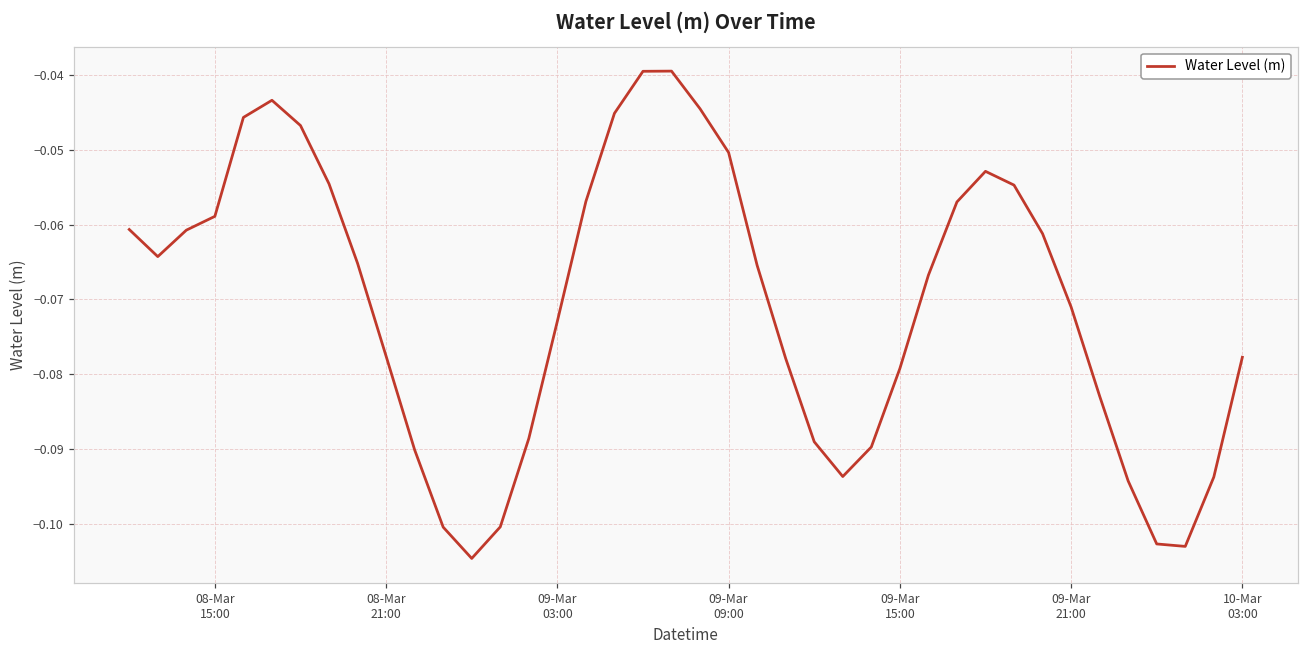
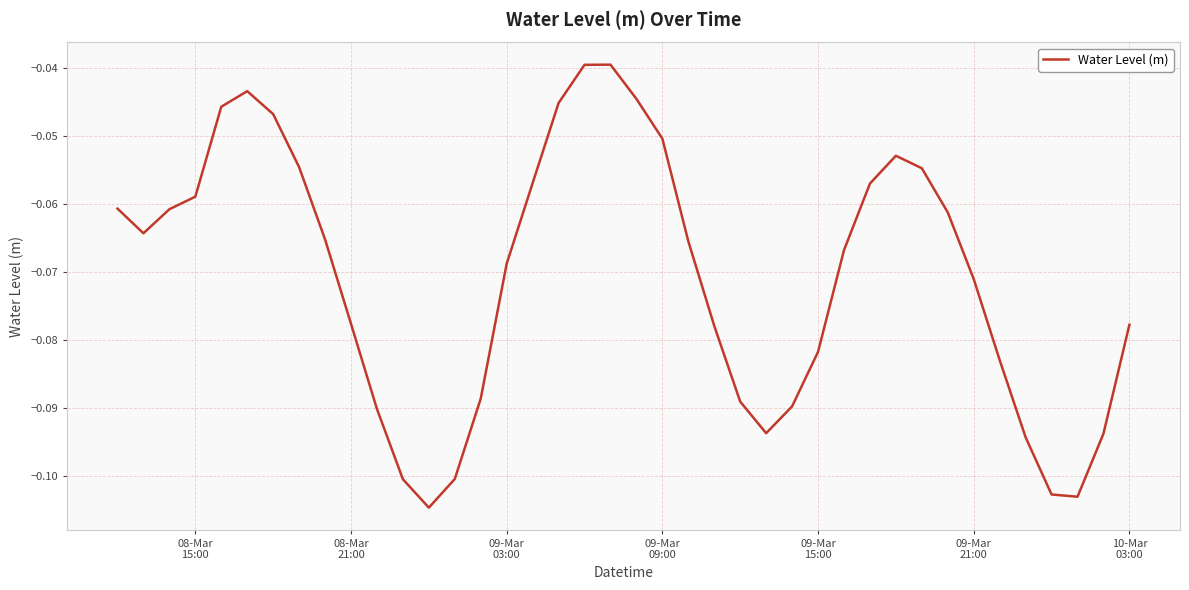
  {
    "08-Mar 15:00": -0.059,
    "08-Mar 21:00": -0.078,
-   "09-Mar 03:00": -0.073,
+   "09-Mar 03:00": -0.069,
    "09-Mar 09:00": -0.050,
-   "09-Mar 15:00": -0.079,
+   "09-Mar 15:00": -0.082,
    "09-Mar 21:00": -0.071,
    "10-Mar 03:00": -0.078
  }
